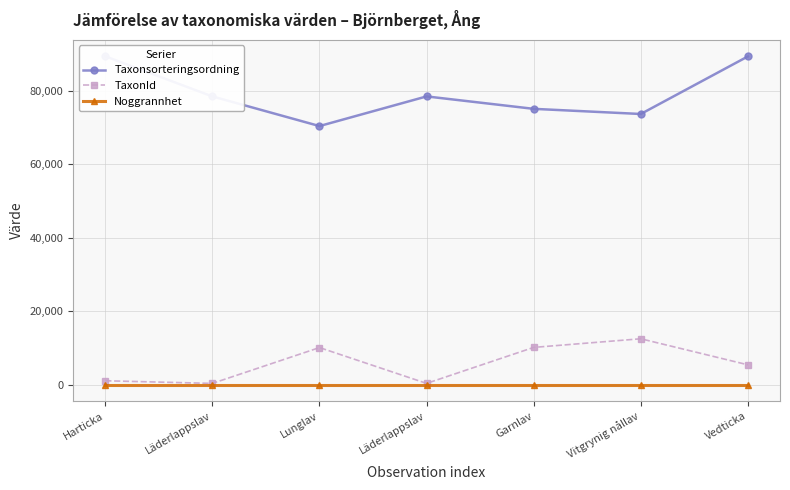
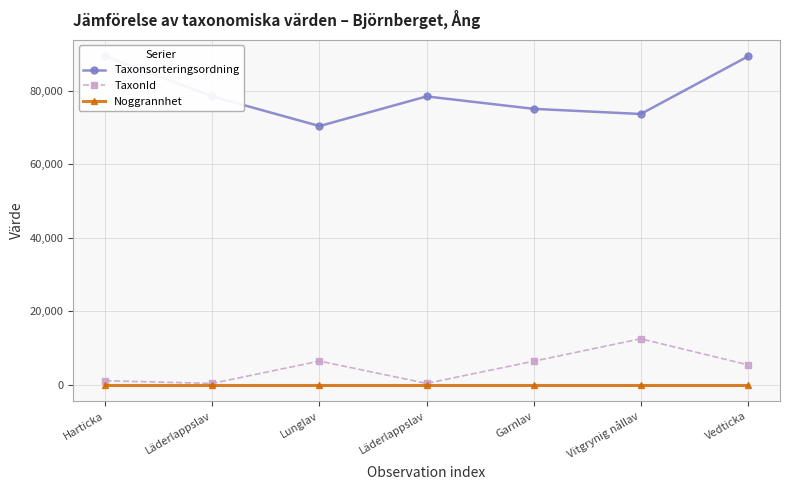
  {
    "Taxonsorteringsordning": {
      "Lunglav": "70,000",
      "Garnlav": "75,000",
      "Vitgrynig nållav": "74,000",
      "Vedticka": "89,000"
    },
    "TaxonId": {
      "Harticka": "1,000",
-     "Lunglav": "10,000",
-     "Garnlav": "10,000",
+     "Lunglav": "6,000",
+     "Garnlav": "6,000",
      "Vitgrynig nållav": "13,000",
      "Vedticka": "5,000"
    },
    "Noggrannhet": {
      "Harticka": "0",
      "Lunglav": "0",
      "Garnlav": "0",
      "Vitgrynig nållav": "0",
      "Vedticka": "0"
    }
  }
